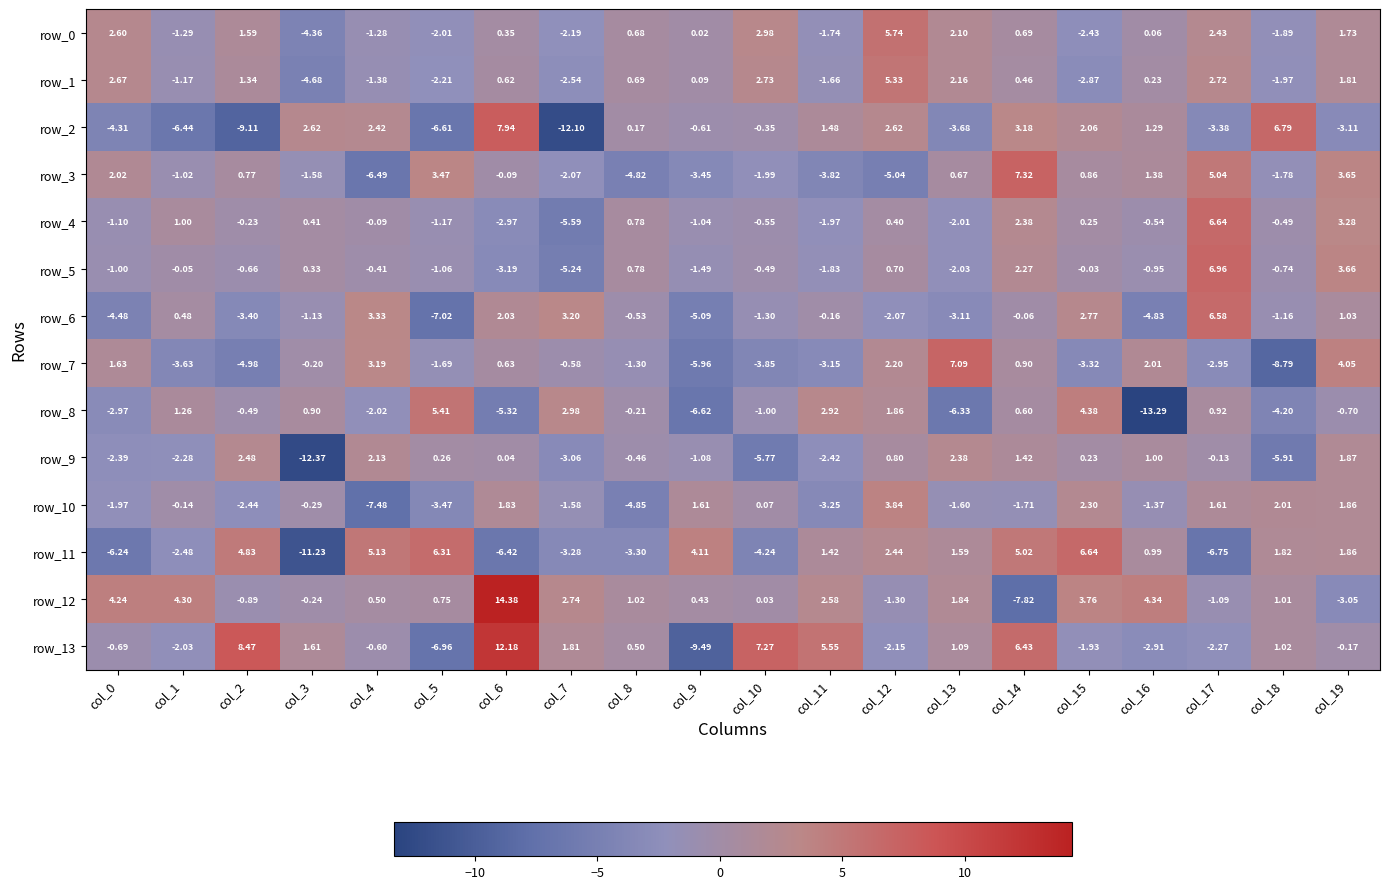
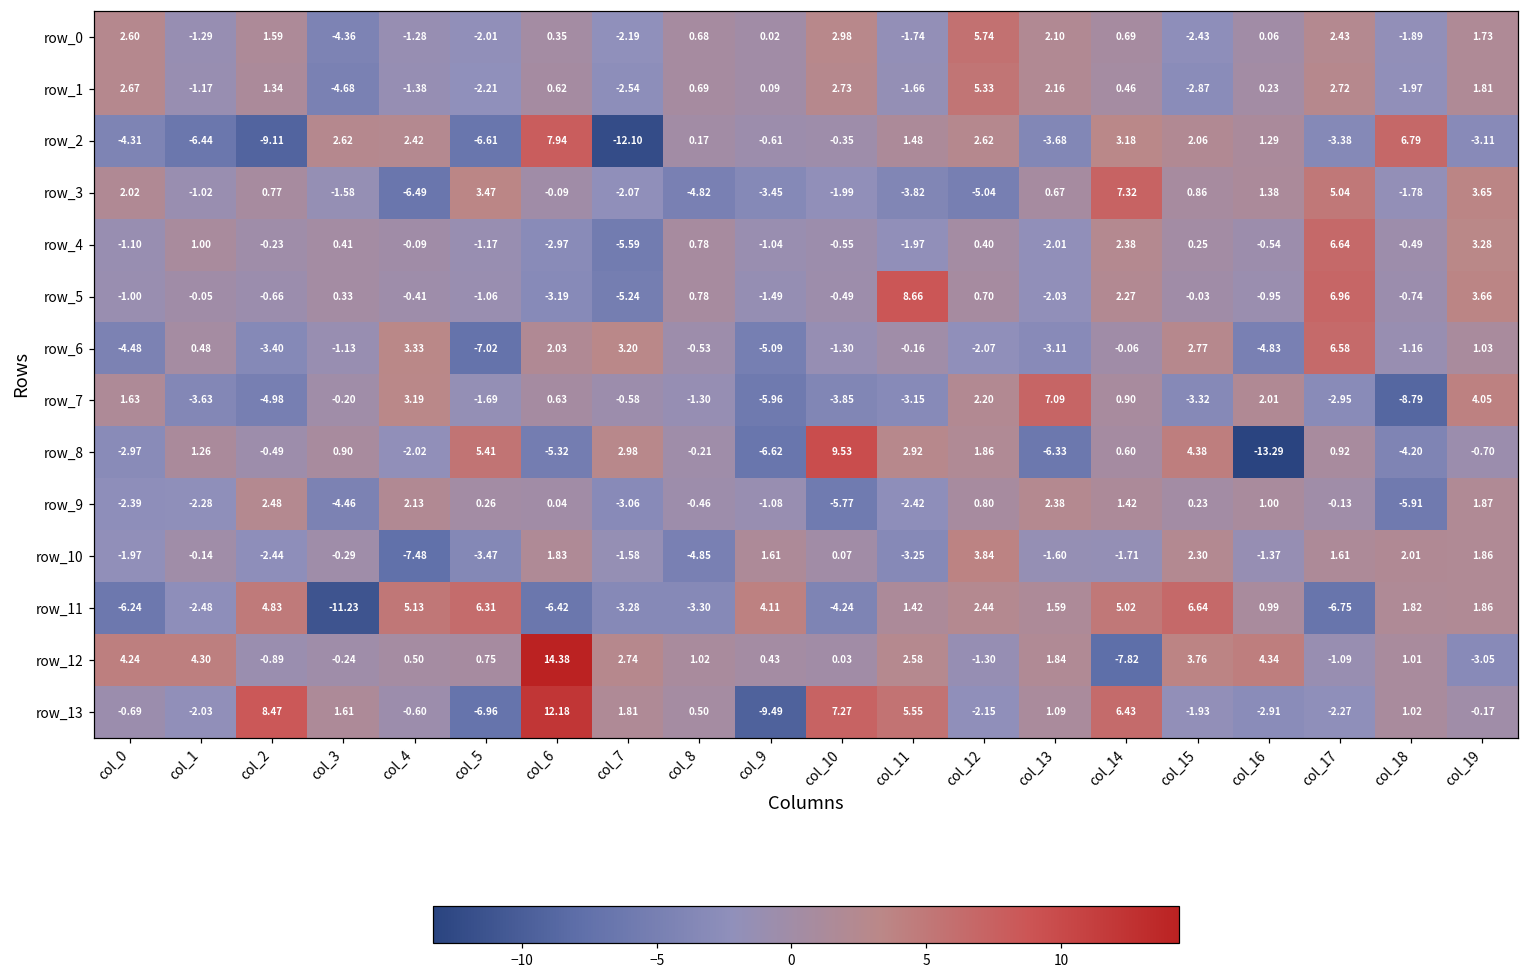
  {
    "row_5": {
      "col_0": -1.00,
      "col_1": -0.05,
      "col_2": -0.66,
      "col_3": 0.33,
      "col_4": -0.41,
      "col_5": -1.06,
      "col_6": -3.19,
      "col_7": -5.24,
      "col_8": 0.78,
      "col_9": -1.49,
      "col_10": -0.49,
-     "col_11": -1.83,
+     "col_11": 8.66,
      "col_12": 0.70,
      "col_13": -2.03,
      "col_14": 2.27,
      "col_15": -0.03,
      "col_16": -0.95,
      "col_17": 6.96,
      "col_18": -0.74,
      "col_19": 3.66
    },
    "row_8": {
      "col_0": -2.97,
      "col_1": 1.26,
      "col_2": -0.49,
      "col_3": 0.90,
      "col_4": -2.02,
      "col_5": 5.41,
      "col_6": -5.32,
      "col_7": 2.98,
      "col_8": -0.21,
      "col_9": -6.62,
-     "col_10": -1.00,
+     "col_10": 9.53,
      "col_11": 2.92,
      "col_12": 1.86,
      "col_13": -6.33,
      "col_14": 0.60,
      "col_15": 4.38,
      "col_16": -13.29,
      "col_17": 0.92,
      "col_18": -4.20,
      "col_19": -0.70
    },
    "row_9": {
      "col_0": -2.39,
      "col_1": -2.28,
      "col_2": 2.48,
-     "col_3": -12.37,
+     "col_3": -4.46,
      "col_4": 2.13,
      "col_5": 0.26,
      "col_6": 0.04,
      "col_7": -3.06,
      "col_8": -0.46,
      "col_9": -1.08,
      "col_10": -5.77,
      "col_11": -2.42,
      "col_12": 0.80,
      "col_13": 2.38,
      "col_14": 1.42,
      "col_15": 0.23,
      "col_16": 1.00,
      "col_17": -0.13,
      "col_18": -5.91,
      "col_19": 1.87
    }
  }
